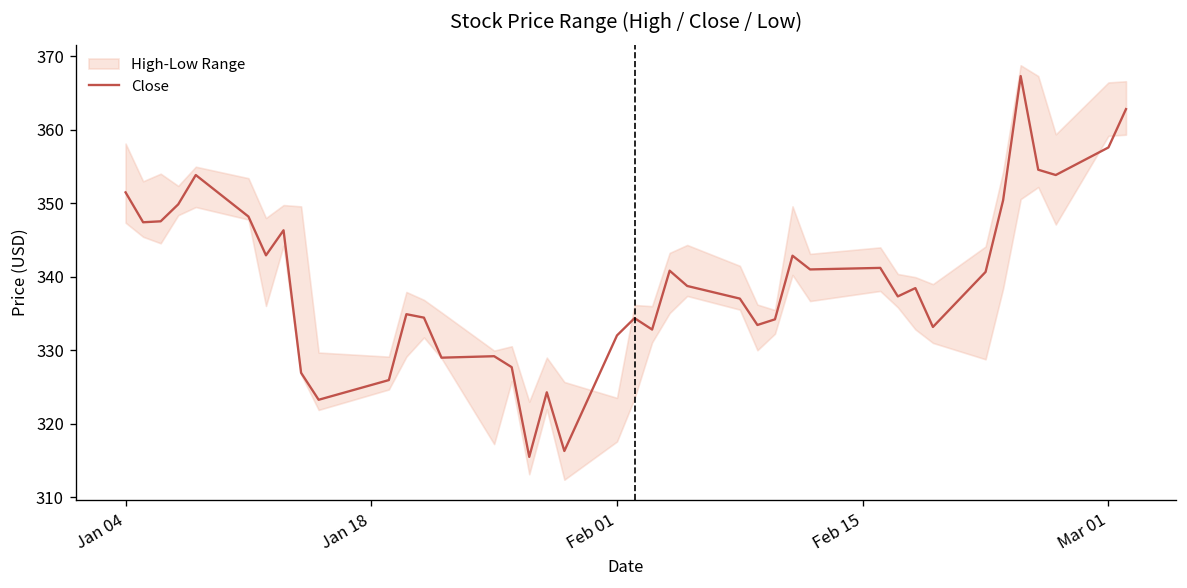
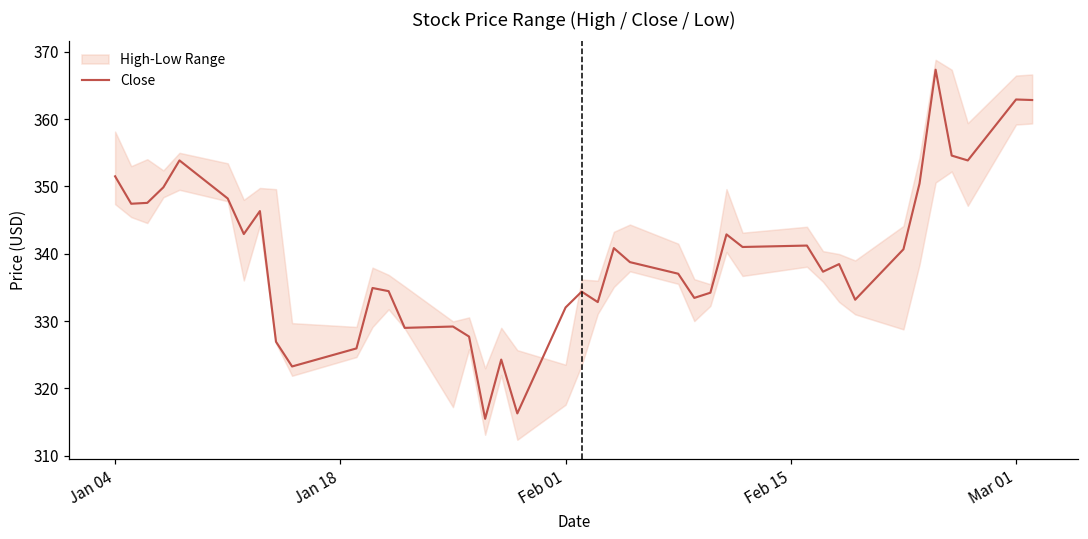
  {
    "Close": {
      "Jan 04": 351,
      "Feb 01": 332,
-     "Mar 01": 358
+     "Mar 01": 363
    }
  }
